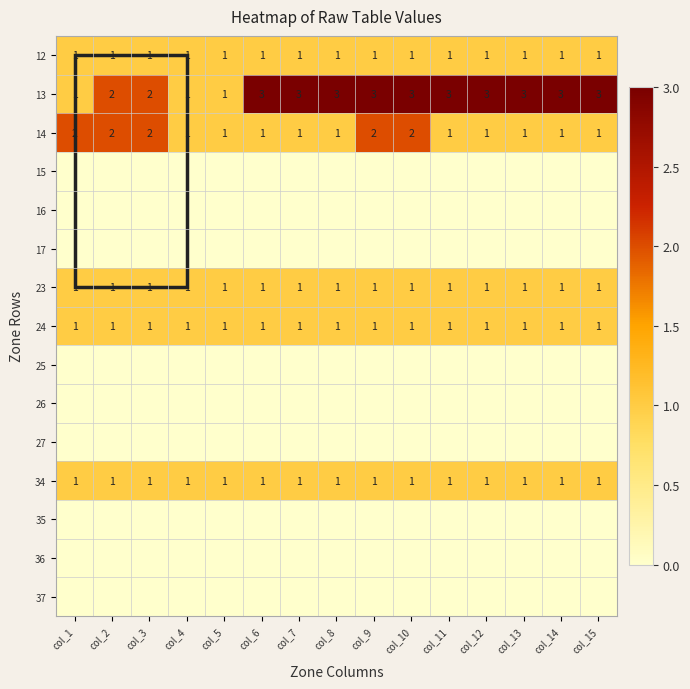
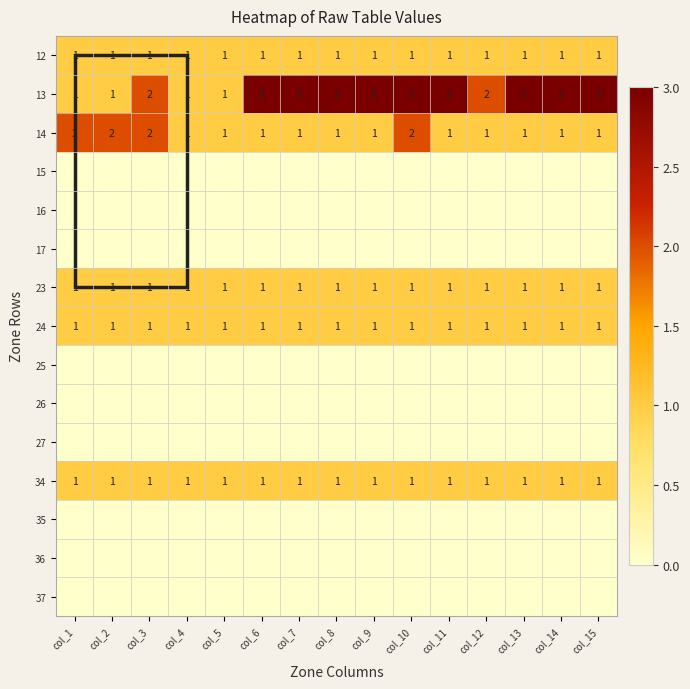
  {
    "12": {
      "col_1": 1,
      "col_2": 1,
      "col_3": 1,
      "col_4": 1,
      "col_5": 1,
      "col_6": 1,
      "col_7": 1,
      "col_8": 1,
      "col_9": 1,
      "col_10": 1,
      "col_11": 1,
      "col_12": 1,
      "col_13": 1,
      "col_14": 1,
      "col_15": 1
    },
    "13": {
      "col_1": 1,
-     "col_2": 2,
+     "col_2": 1,
      "col_3": 2,
      "col_4": 1,
      "col_5": 1,
      "col_6": 3,
      "col_7": 3,
      "col_8": 3,
      "col_9": 3,
      "col_10": 3,
      "col_11": 3,
-     "col_12": 3,
+     "col_12": 2,
      "col_13": 3,
      "col_14": 3,
      "col_15": 3
    },
    "14": {
      "col_1": 2,
      "col_2": 2,
      "col_3": 2,
      "col_4": 1,
      "col_5": 1,
      "col_6": 1,
      "col_7": 1,
      "col_8": 1,
-     "col_9": 2,
+     "col_9": 1,
      "col_10": 2,
      "col_11": 1,
      "col_12": 1,
      "col_13": 1,
      "col_14": 1,
      "col_15": 1
    },
    "23": {
      "col_1": 1,
      "col_2": 1,
      "col_3": 1,
      "col_4": 1,
      "col_5": 1,
      "col_6": 1,
      "col_7": 1,
      "col_8": 1,
      "col_9": 1,
      "col_10": 1,
      "col_11": 1,
      "col_12": 1,
      "col_13": 1,
      "col_14": 1,
      "col_15": 1
    },
    "24": {
      "col_1": 1,
      "col_2": 1,
      "col_3": 1,
      "col_4": 1,
      "col_5": 1,
      "col_6": 1,
      "col_7": 1,
      "col_8": 1,
      "col_9": 1,
      "col_10": 1,
      "col_11": 1,
      "col_12": 1,
      "col_13": 1,
      "col_14": 1,
      "col_15": 1
    },
    "34": {
      "col_1": 1,
      "col_2": 1,
      "col_3": 1,
      "col_4": 1,
      "col_5": 1,
      "col_6": 1,
      "col_7": 1,
      "col_8": 1,
      "col_9": 1,
      "col_10": 1,
      "col_11": 1,
      "col_12": 1,
      "col_13": 1,
      "col_14": 1,
      "col_15": 1
    }
  }
